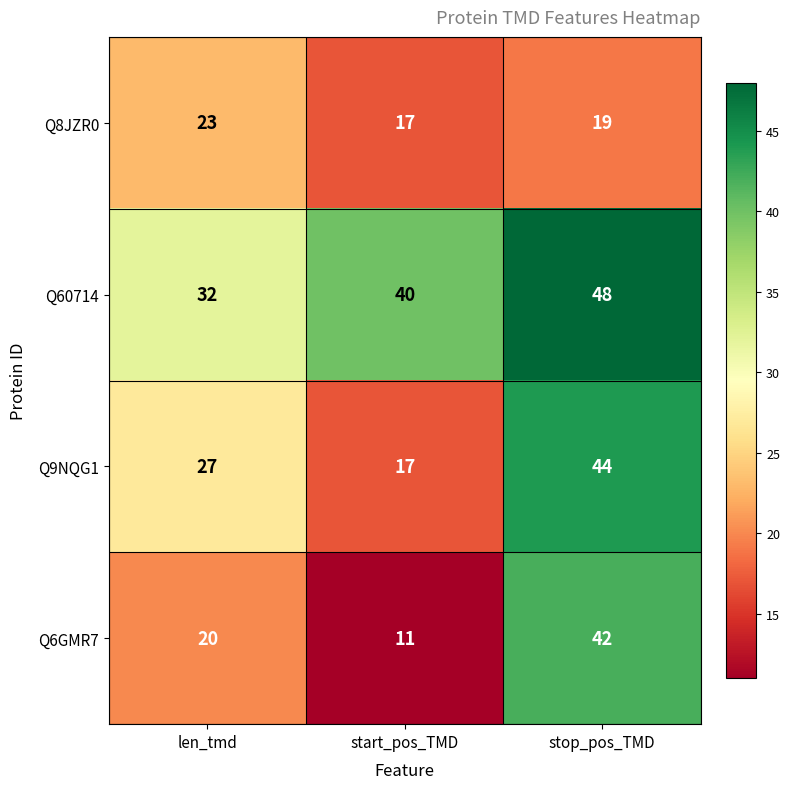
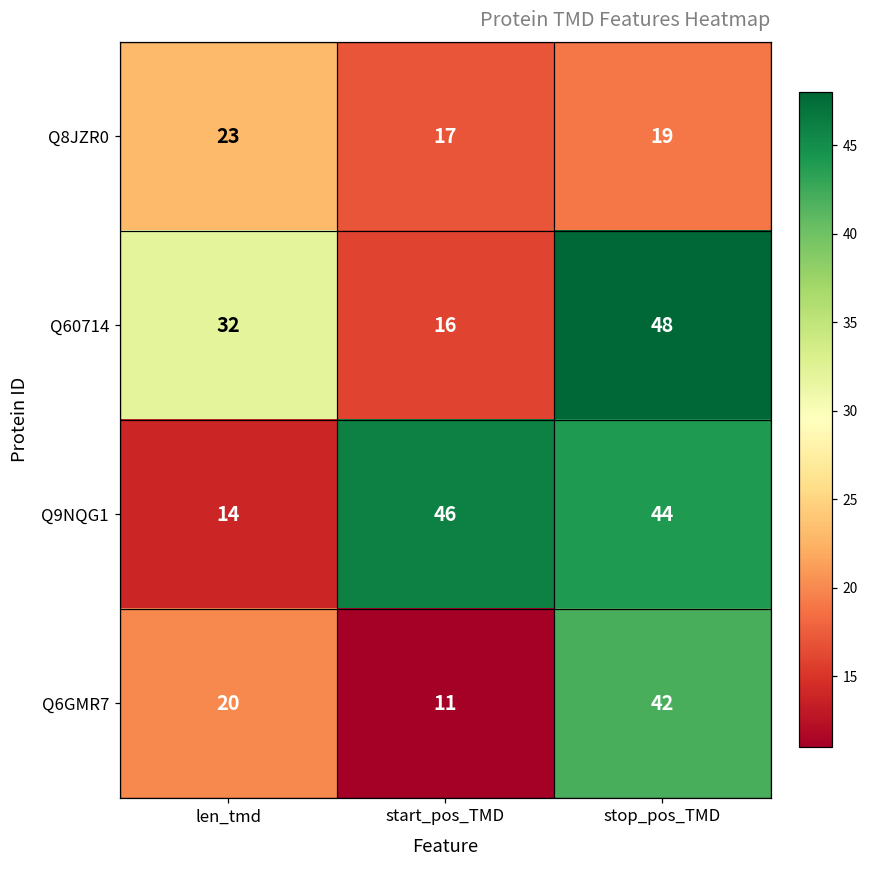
  {
    "Q8JZR0": {
      "len_tmd": 23,
      "start_pos_TMD": 17,
      "stop_pos_TMD": 19
    },
    "Q60714": {
      "len_tmd": 32,
-     "start_pos_TMD": 40,
+     "start_pos_TMD": 16,
      "stop_pos_TMD": 48
    },
    "Q9NQG1": {
-     "len_tmd": 27,
-     "start_pos_TMD": 17,
+     "len_tmd": 14,
+     "start_pos_TMD": 46,
      "stop_pos_TMD": 44
    },
    "Q6GMR7": {
      "len_tmd": 20,
      "start_pos_TMD": 11,
      "stop_pos_TMD": 42
    }
  }
